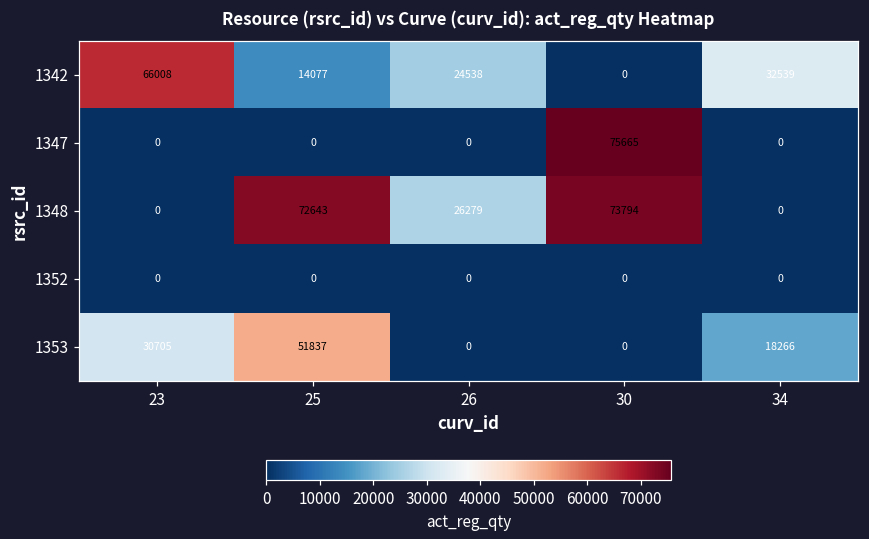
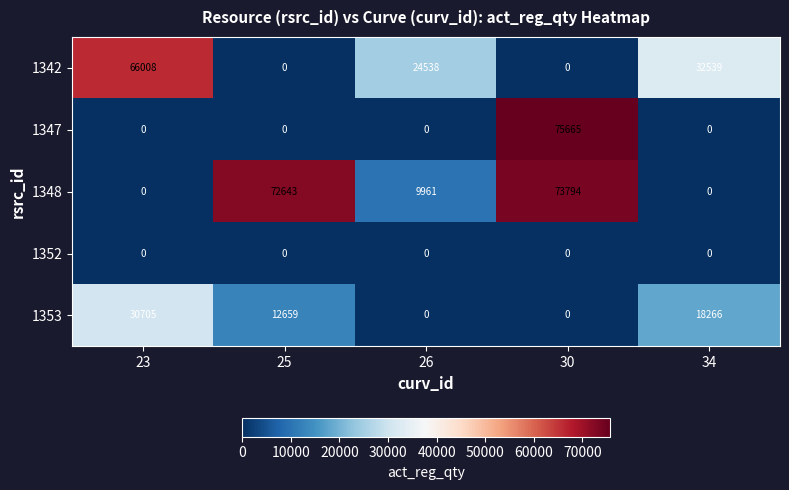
  {
    "1342": {
      "23": 66008,
-     "25": 14077,
+     "25": 0,
      "26": 24538,
      "30": 0
    },
    "1347": {
      "23": 0,
      "25": 0,
      "26": 0,
      "30": 75665,
      "34": 0
    },
    "1348": {
      "23": 0,
      "25": 72643,
-     "26": 26279,
+     "26": 9961,
      "30": 73794,
      "34": 0
    },
    "1352": {
      "23": 0,
      "25": 0,
      "26": 0,
      "30": 0,
      "34": 0
    },
    "1353": {
-     "25": 51837,
+     "25": 12659,
      "26": 0,
      "30": 0,
      "34": 18266
    }
  }
